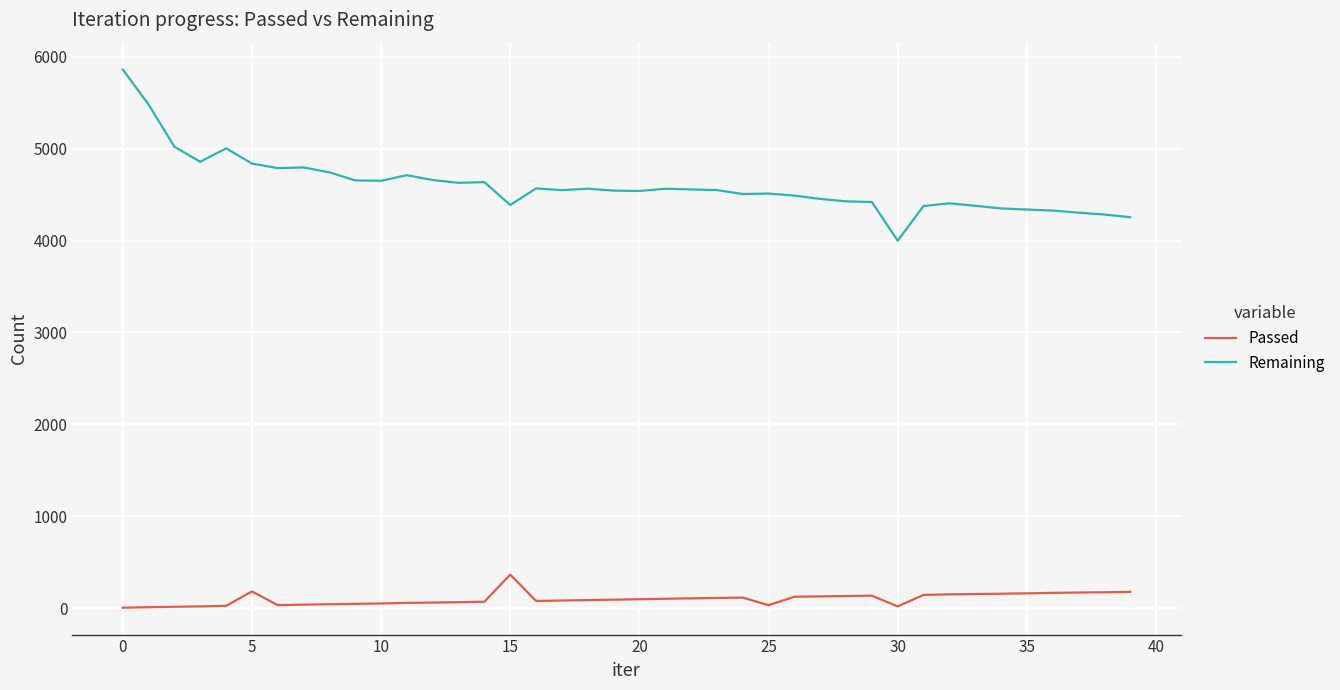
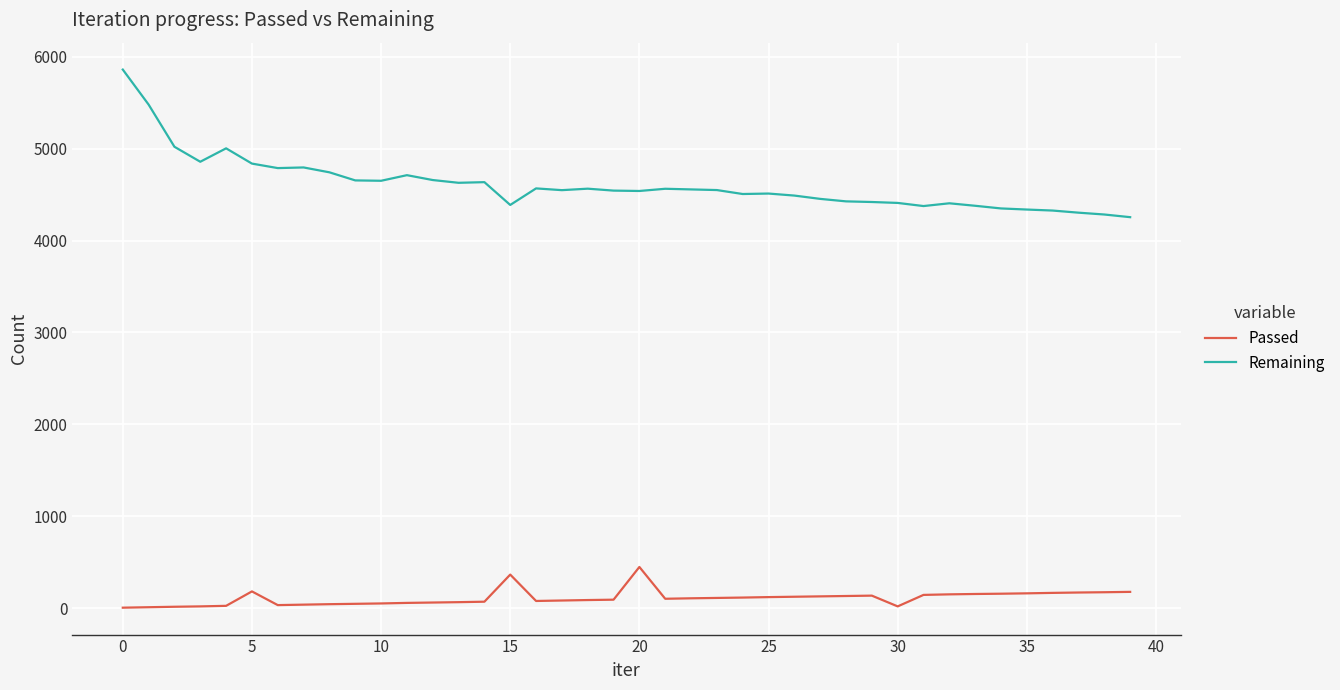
  {
    "Passed": {
      "0": 0,
      "5": 200,
      "10": 100,
      "15": 400,
-     "20": 100,
-     "25": 0,
+     "20": 400,
+     "25": 100,
      "30": 0,
      "35": 200
    },
    "Remaining": {
      "0": 5900,
      "5": 4800,
      "10": 4700,
      "15": 4400,
      "20": 4500,
      "25": 4500,
-     "30": 4000,
+     "30": 4400,
      "35": 4300
    }
  }
